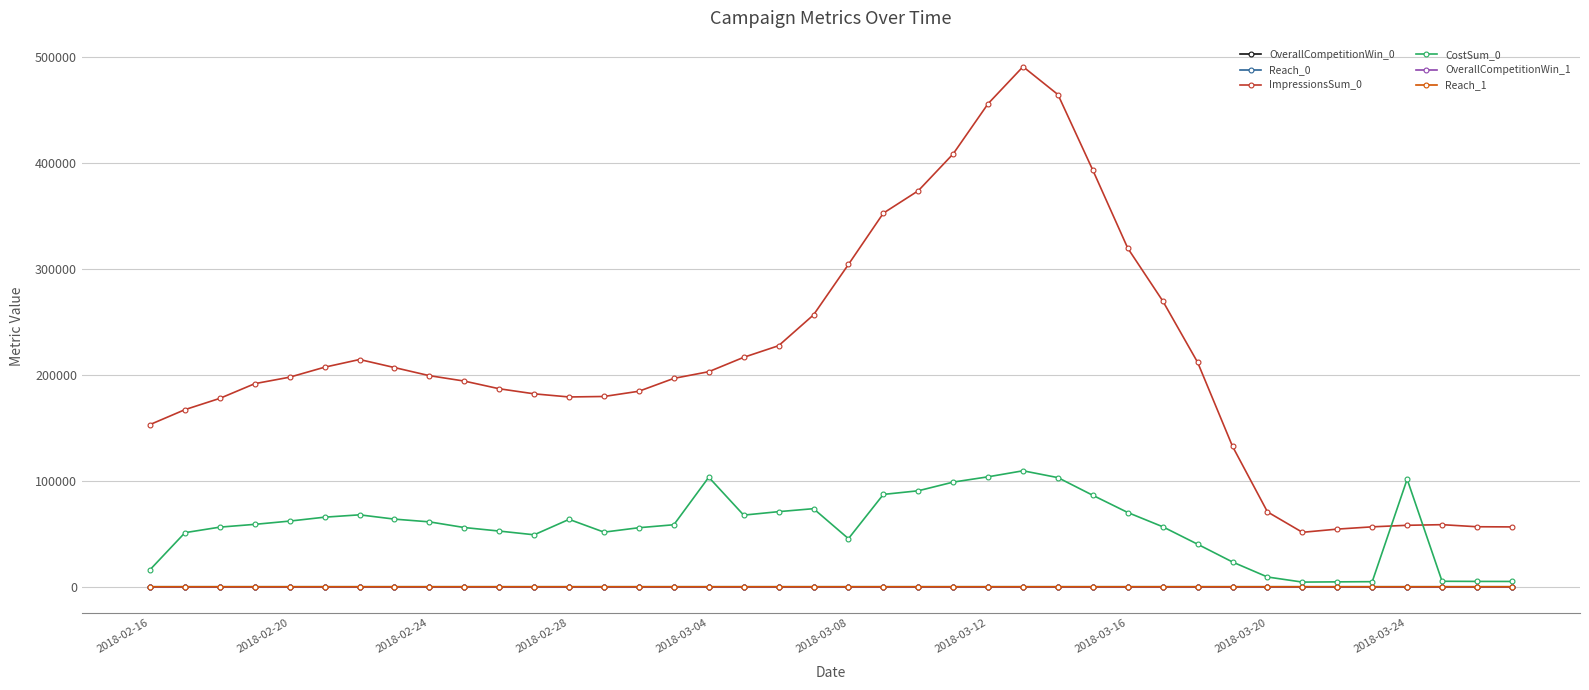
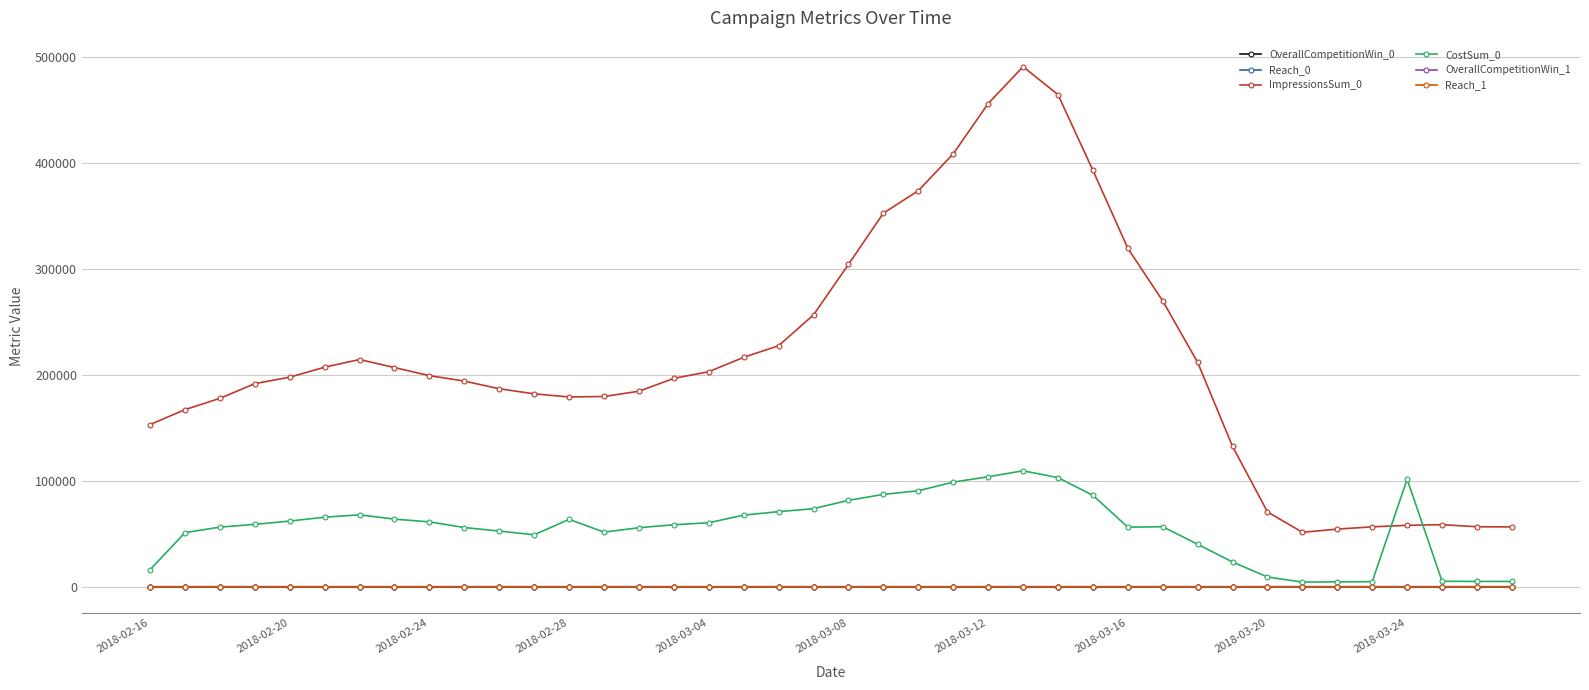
  {
    "CostSum_0": {
      "2018-02-16": 16000,
      "2018-02-20": 62000,
      "2018-02-24": 61000,
      "2018-02-28": 64000,
-     "2018-03-04": 103000,
-     "2018-03-08": 45000,
+     "2018-03-04": 60000,
+     "2018-03-08": 82000,
      "2018-03-12": 104000,
-     "2018-03-16": 70000,
+     "2018-03-16": 56000,
      "2018-03-20": 9000,
      "2018-03-24": 101000
    }
  }
